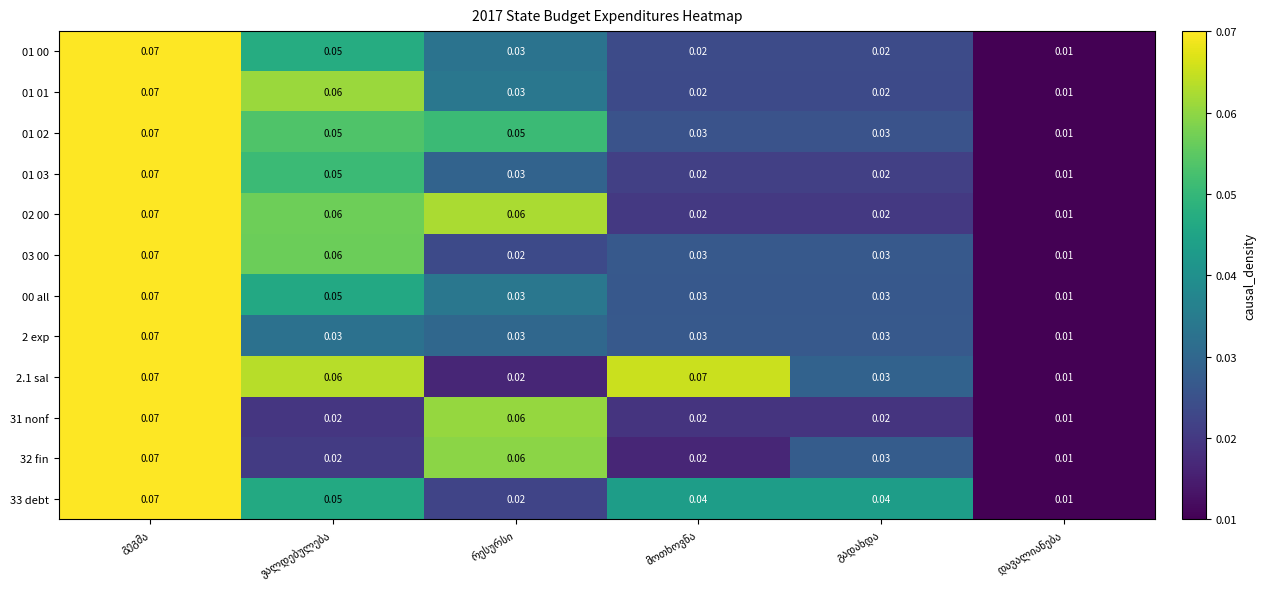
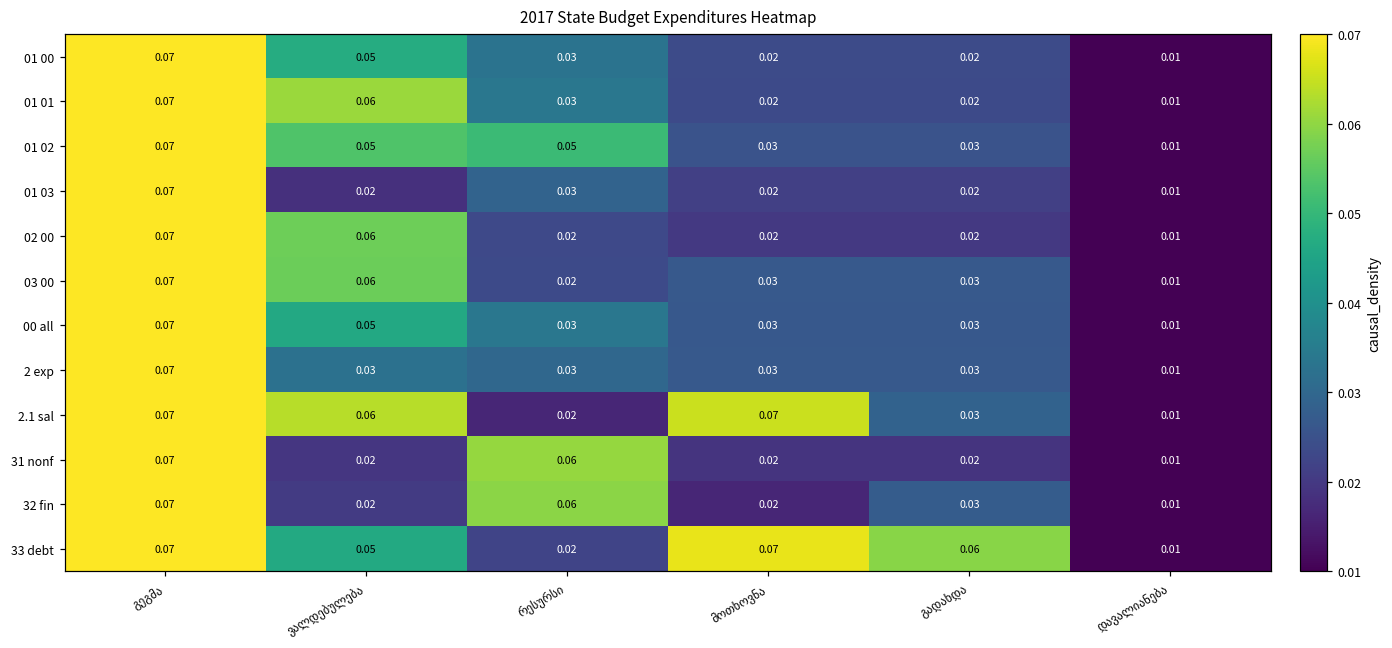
  {
    "01 00": {
      "გეგმა": 0.07,
      "ვალდებულება": 0.05,
      "რესურსი": 0.03,
      "მოთხოვნა": 0.02,
      "გადახდა": 0.02,
      "დავალიანება": 0.01
    },
    "01 01": {
      "გეგმა": 0.07,
      "ვალდებულება": 0.06,
      "რესურსი": 0.03,
      "მოთხოვნა": 0.02,
      "გადახდა": 0.02,
      "დავალიანება": 0.01
    },
    "01 02": {
      "გეგმა": 0.07,
      "ვალდებულება": 0.05,
      "რესურსი": 0.05,
      "მოთხოვნა": 0.03,
      "გადახდა": 0.03,
      "დავალიანება": 0.01
    },
    "01 03": {
      "გეგმა": 0.07,
-     "ვალდებულება": 0.05,
+     "ვალდებულება": 0.02,
      "რესურსი": 0.03,
      "მოთხოვნა": 0.02,
      "გადახდა": 0.02,
      "დავალიანება": 0.01
    },
    "02 00": {
      "გეგმა": 0.07,
      "ვალდებულება": 0.06,
-     "რესურსი": 0.06,
+     "რესურსი": 0.02,
      "მოთხოვნა": 0.02,
      "გადახდა": 0.02,
      "დავალიანება": 0.01
    },
    "03 00": {
      "გეგმა": 0.07,
      "ვალდებულება": 0.06,
      "რესურსი": 0.02,
      "მოთხოვნა": 0.03,
      "გადახდა": 0.03,
      "დავალიანება": 0.01
    },
    "00 all": {
      "გეგმა": 0.07,
      "ვალდებულება": 0.05,
      "რესურსი": 0.03,
      "მოთხოვნა": 0.03,
      "გადახდა": 0.03,
      "დავალიანება": 0.01
    },
    "2 exp": {
      "გეგმა": 0.07,
      "ვალდებულება": 0.03,
      "რესურსი": 0.03,
      "მოთხოვნა": 0.03,
      "გადახდა": 0.03,
      "დავალიანება": 0.01
    },
    "2.1 sal": {
      "გეგმა": 0.07,
      "ვალდებულება": 0.06,
      "რესურსი": 0.02,
      "მოთხოვნა": 0.07,
      "გადახდა": 0.03,
      "დავალიანება": 0.01
    },
    "31 nonf": {
      "გეგმა": 0.07,
      "ვალდებულება": 0.02,
      "რესურსი": 0.06,
      "მოთხოვნა": 0.02,
      "გადახდა": 0.02,
      "დავალიანება": 0.01
    },
    "32 fin": {
      "გეგმა": 0.07,
      "ვალდებულება": 0.02,
      "რესურსი": 0.06,
      "მოთხოვნა": 0.02,
      "გადახდა": 0.03,
      "დავალიანება": 0.01
    },
    "33 debt": {
      "გეგმა": 0.07,
      "ვალდებულება": 0.05,
      "რესურსი": 0.02,
-     "მოთხოვნა": 0.04,
-     "გადახდა": 0.04,
+     "მოთხოვნა": 0.07,
+     "გადახდა": 0.06,
      "დავალიანება": 0.01
    }
  }
